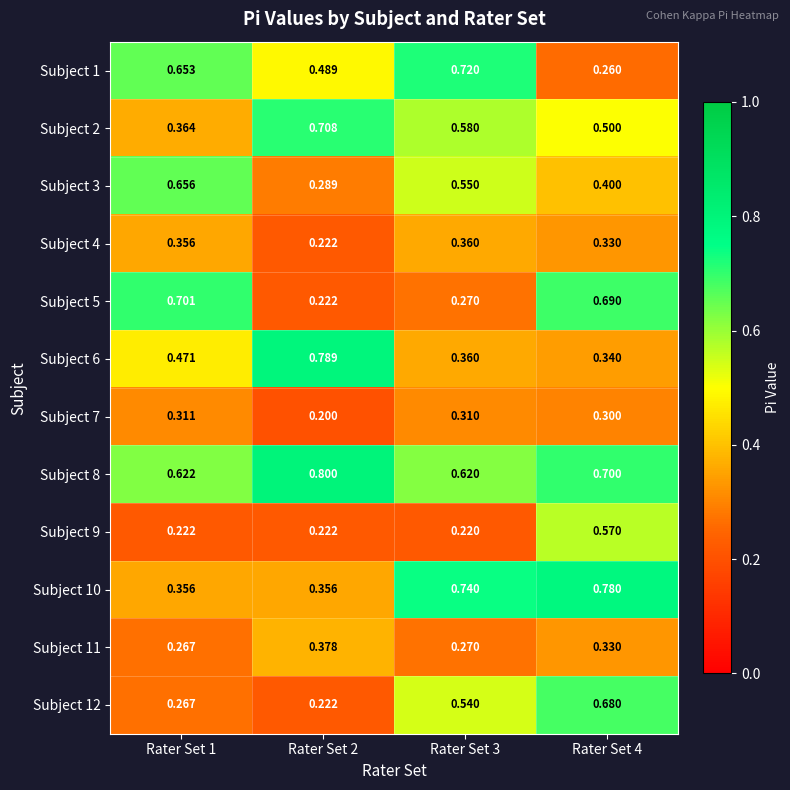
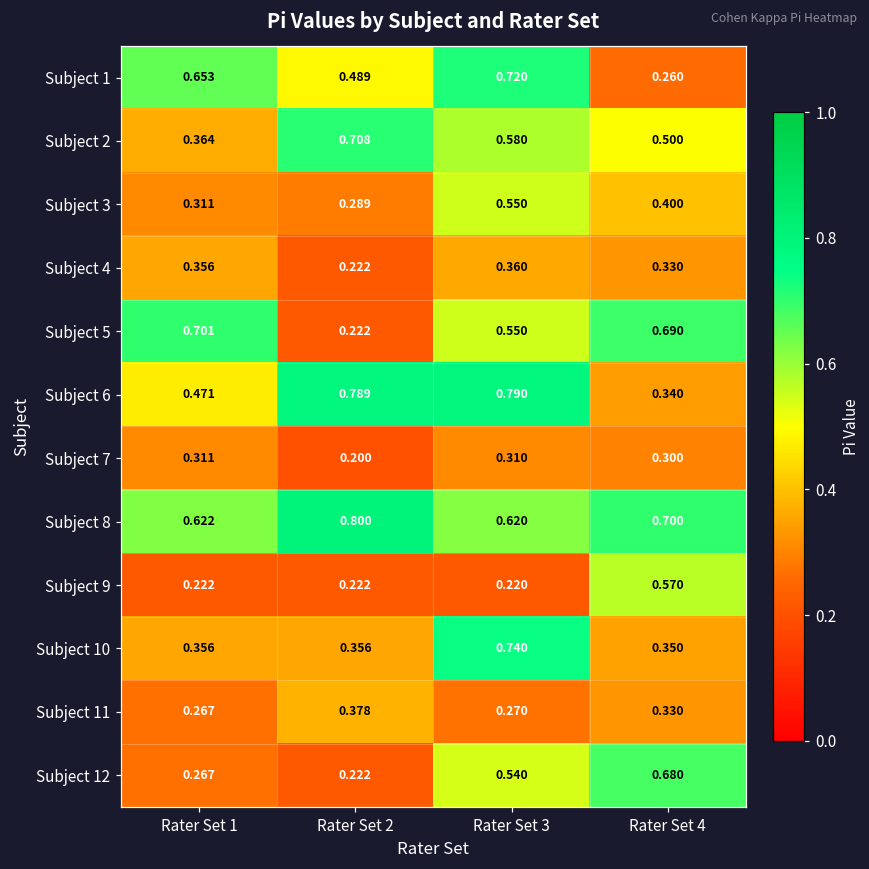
  {
    "Subject 1": {
      "Rater Set 1": 0.653,
      "Rater Set 2": 0.489,
      "Rater Set 3": 0.720,
      "Rater Set 4": 0.260
    },
    "Subject 2": {
      "Rater Set 1": 0.364,
      "Rater Set 2": 0.708,
      "Rater Set 3": 0.580,
      "Rater Set 4": 0.500
    },
    "Subject 3": {
-     "Rater Set 1": 0.656,
+     "Rater Set 1": 0.311,
      "Rater Set 2": 0.289,
      "Rater Set 3": 0.550,
      "Rater Set 4": 0.400
    },
    "Subject 4": {
      "Rater Set 1": 0.356,
      "Rater Set 2": 0.222,
      "Rater Set 3": 0.360,
      "Rater Set 4": 0.330
    },
    "Subject 5": {
      "Rater Set 1": 0.701,
      "Rater Set 2": 0.222,
-     "Rater Set 3": 0.270,
+     "Rater Set 3": 0.550,
      "Rater Set 4": 0.690
    },
    "Subject 6": {
      "Rater Set 1": 0.471,
      "Rater Set 2": 0.789,
-     "Rater Set 3": 0.360,
+     "Rater Set 3": 0.790,
      "Rater Set 4": 0.340
    },
    "Subject 7": {
      "Rater Set 1": 0.311,
      "Rater Set 2": 0.200,
      "Rater Set 3": 0.310,
      "Rater Set 4": 0.300
    },
    "Subject 8": {
      "Rater Set 1": 0.622,
      "Rater Set 2": 0.800,
      "Rater Set 3": 0.620,
      "Rater Set 4": 0.700
    },
    "Subject 9": {
      "Rater Set 1": 0.222,
      "Rater Set 2": 0.222,
      "Rater Set 3": 0.220,
      "Rater Set 4": 0.570
    },
    "Subject 10": {
      "Rater Set 1": 0.356,
      "Rater Set 2": 0.356,
      "Rater Set 3": 0.740,
-     "Rater Set 4": 0.780
+     "Rater Set 4": 0.350
    },
    "Subject 11": {
      "Rater Set 1": 0.267,
      "Rater Set 2": 0.378,
      "Rater Set 3": 0.270,
      "Rater Set 4": 0.330
    },
    "Subject 12": {
      "Rater Set 1": 0.267,
      "Rater Set 2": 0.222,
      "Rater Set 3": 0.540,
      "Rater Set 4": 0.680
    }
  }
